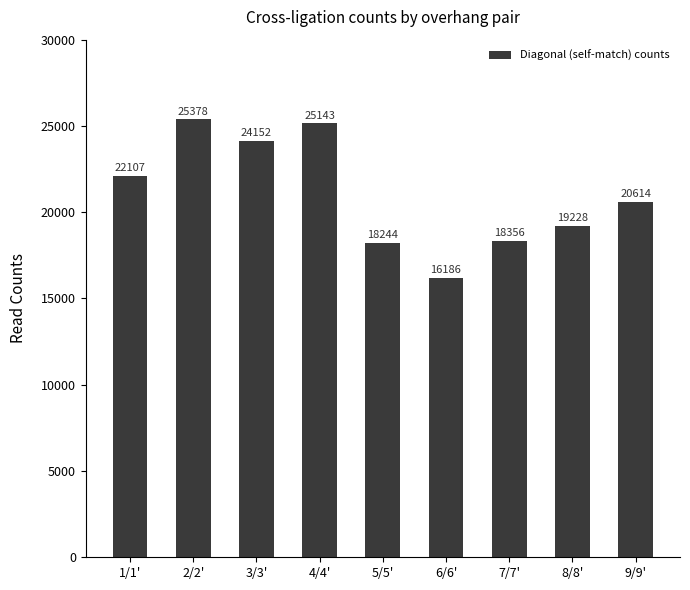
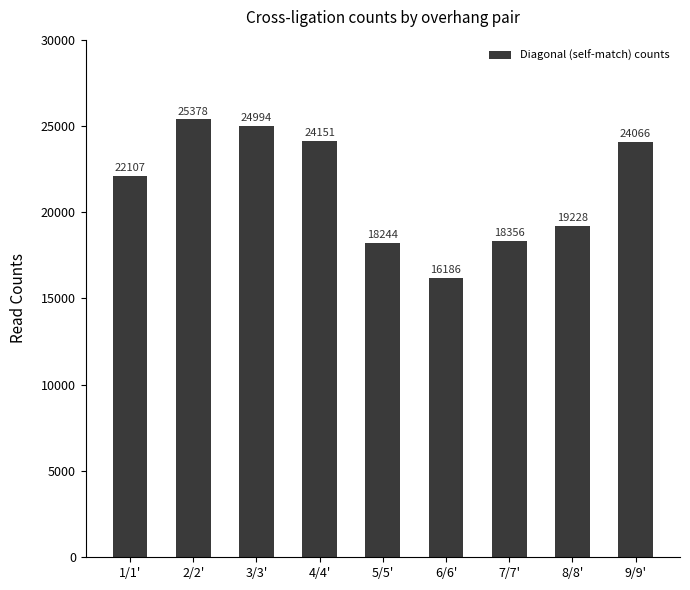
  {
    "1/1'": 22107,
    "2/2'": 25378,
-   "3/3'": 24152,
-   "4/4'": 25143,
+   "3/3'": 24994,
+   "4/4'": 24151,
    "5/5'": 18244,
    "6/6'": 16186,
    "7/7'": 18356,
    "8/8'": 19228,
-   "9/9'": 20614
+   "9/9'": 24066
  }
